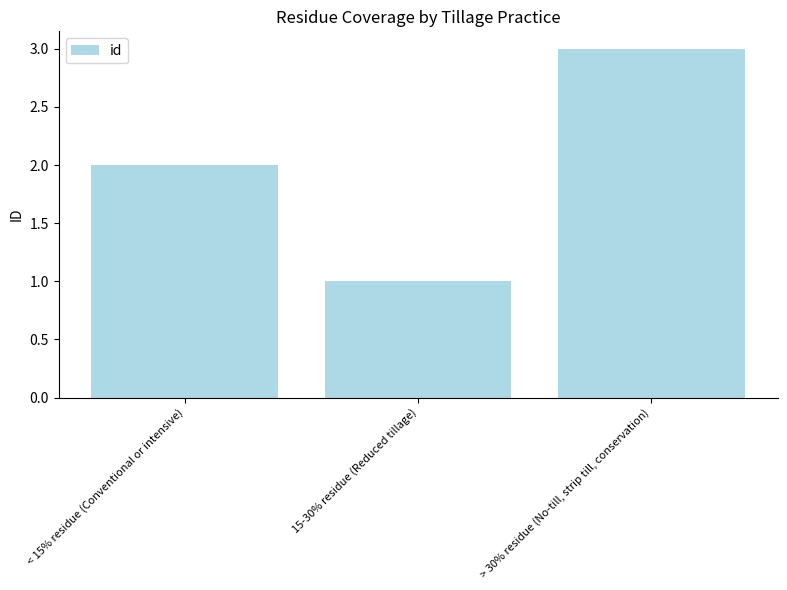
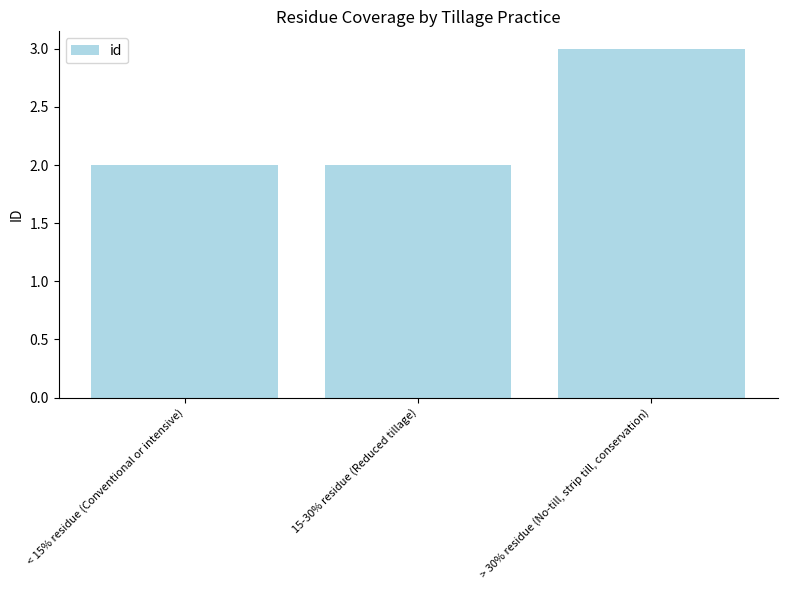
  {
    "< 15% residue (Conventional or intensive)": 2,
-   "15-30% residue (Reduced tillage)": 1,
+   "15-30% residue (Reduced tillage)": 2,
    "> 30% residue (No-till, strip till, conservation)": 3
  }
